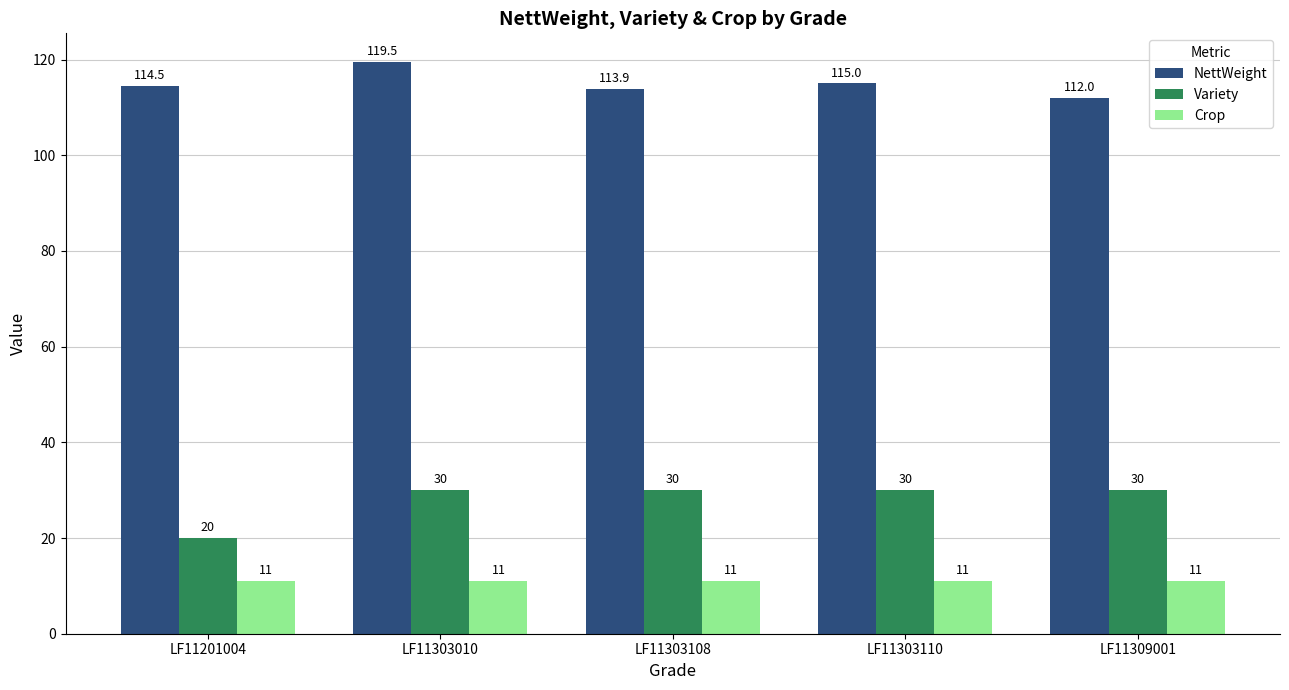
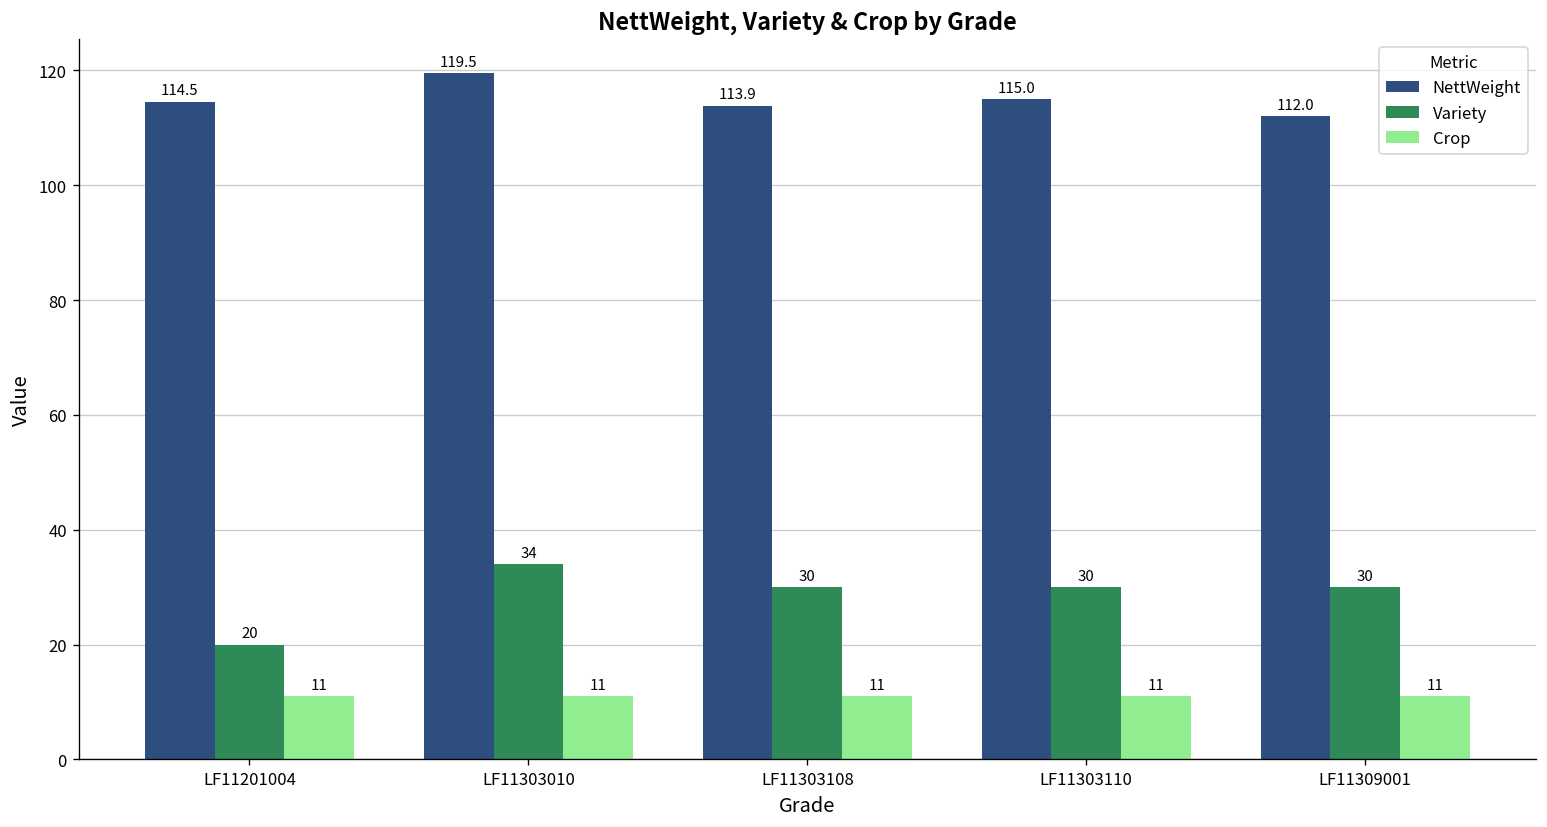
  {
    "NettWeight": {
      "LF11201004": 114.5,
      "LF11303010": 119.5,
      "LF11303108": 113.9,
      "LF11303110": 115.0,
      "LF11309001": 112.0
    },
    "Variety": {
      "LF11201004": 20,
-     "LF11303010": 30,
+     "LF11303010": 34,
      "LF11303108": 30,
      "LF11303110": 30,
      "LF11309001": 30
    },
    "Crop": {
      "LF11201004": 11,
      "LF11303010": 11,
      "LF11303108": 11,
      "LF11303110": 11,
      "LF11309001": 11
    }
  }
